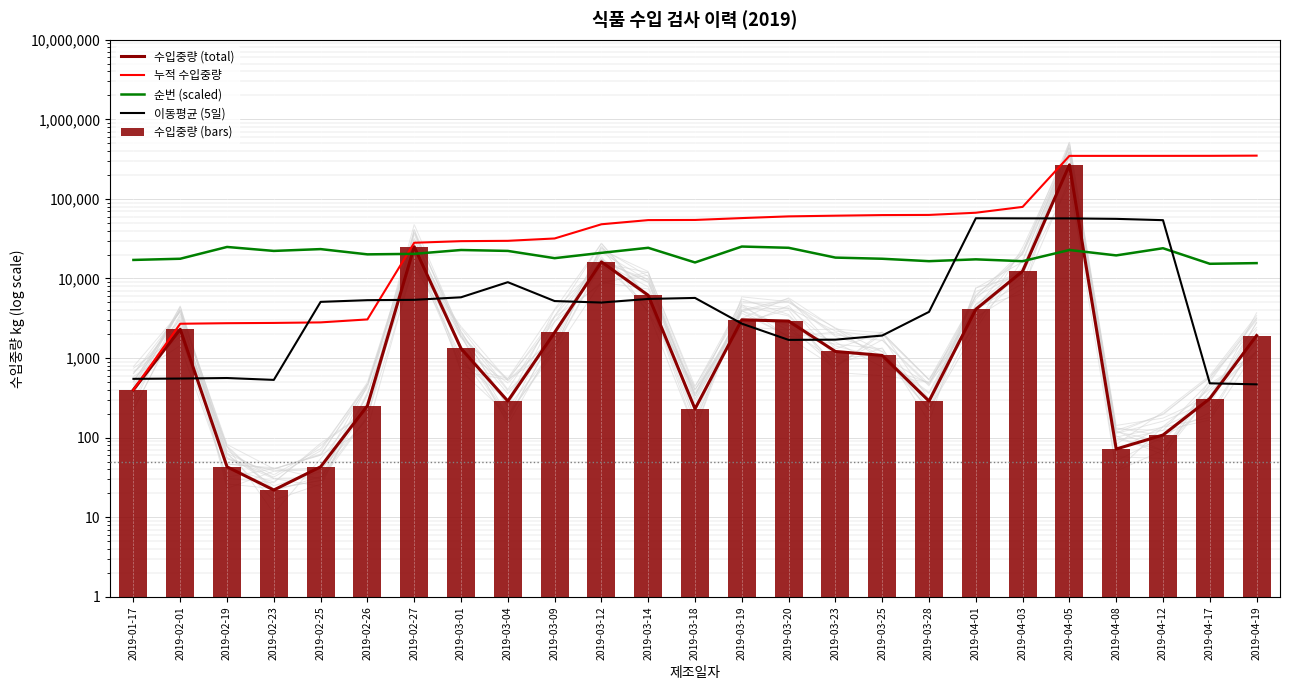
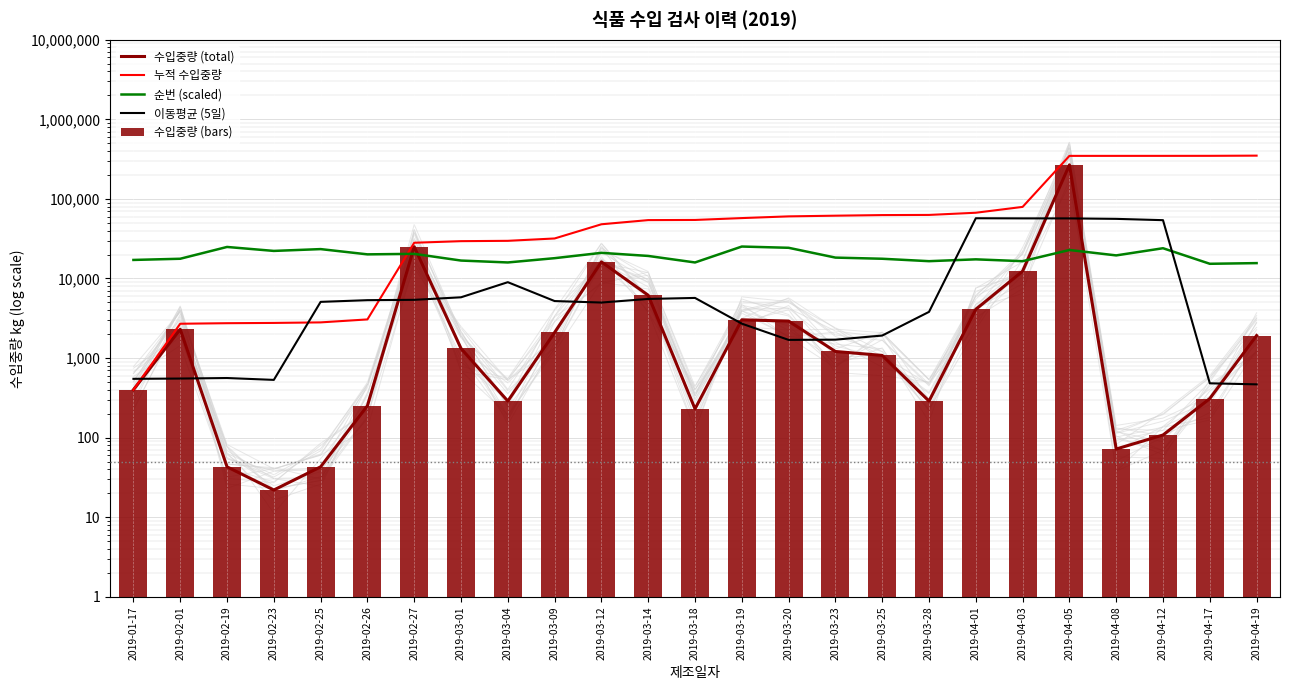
  {
    "누적 수입중량": {
      "2019-02-19": "2,700",
      "2019-02-23": "2,800",
      "2019-02-25": "2,800",
      "2019-02-26": "3,100",
      "2019-03-01": "29,000",
      "2019-03-04": "30,000",
      "2019-03-09": "32,000",
      "2019-03-12": "50,000",
      "2019-03-14": "50,000",
      "2019-03-18": "50,000",
      "2019-03-19": "60,000",
      "2019-03-20": "60,000",
      "2019-03-23": "60,000",
      "2019-03-25": "60,000",
      "2019-03-28": "60,000",
      "2019-04-01": "70,000",
      "2019-04-03": "80,000",
      "2019-04-08": "300,000",
      "2019-04-12": "300,000",
      "2019-04-17": "300,000",
      "2019-04-19": "300,000"
    },
    "순번 (scaled)": {
      "2019-01-17": "17,000",
      "2019-02-01": "18,000",
      "2019-02-19": "25,000",
      "2019-02-23": "22,000",
      "2019-02-25": "23,000",
      "2019-02-26": "20,000",
-     "2019-03-01": "23,000",
-     "2019-03-04": "22,000",
+     "2019-03-01": "17,000",
+     "2019-03-04": "16,000",
      "2019-03-09": "18,000",
-     "2019-03-14": "24,000",
+     "2019-03-14": "19,000",
      "2019-03-18": "16,000",
      "2019-03-19": "25,000",
      "2019-03-20": "24,000",
      "2019-03-23": "18,000",
      "2019-03-25": "18,000",
      "2019-03-28": "17,000",
      "2019-04-01": "17,000",
      "2019-04-05": "23,000",
      "2019-04-08": "20,000",
      "2019-04-12": "24,000",
      "2019-04-17": "15,000",
      "2019-04-19": "16,000"
    },
    "이동평균 (5일)": {
      "2019-02-01": "600",
      "2019-02-19": "600",
      "2019-02-23": "500",
      "2019-02-25": "5,000",
      "2019-02-26": "5,000",
      "2019-02-27": "5,000",
      "2019-03-01": "6,000",
      "2019-03-04": "9,000",
      "2019-03-09": "5,000",
      "2019-03-12": "5,000",
      "2019-03-18": "6,000",
      "2019-03-28": "4,000",
      "2019-04-01": "60,000",
      "2019-04-03": "60,000",
      "2019-04-05": "60,000",
      "2019-04-08": "60,000",
      "2019-04-12": "50,000",
      "2019-04-19": "500"
    }
  }
